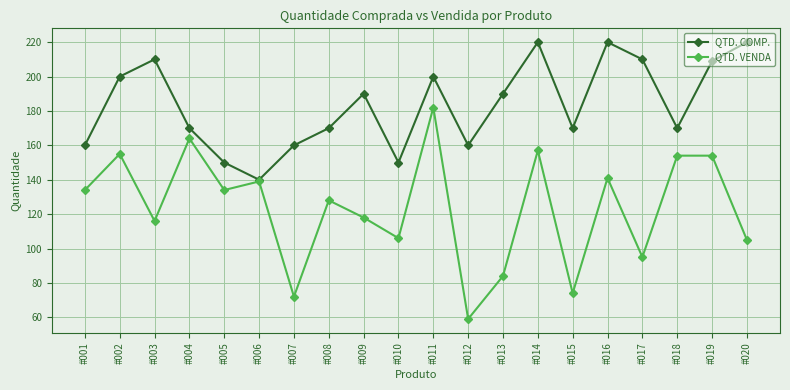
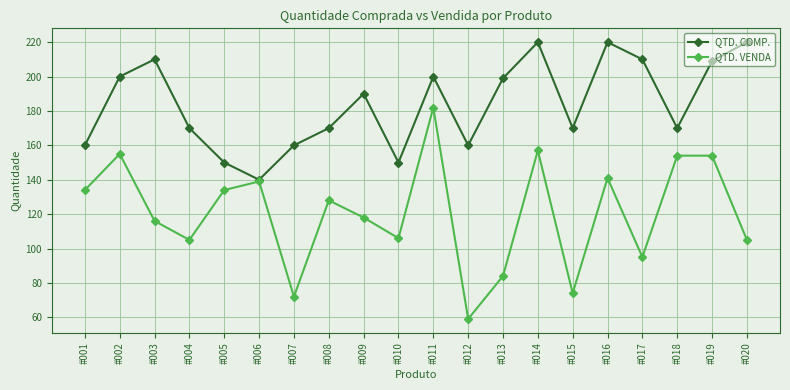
  {
    "QTD. COMP.": {
      "#001": 160,
      "#002": 200,
      "#003": 210,
      "#004": 170,
      "#005": 150,
      "#007": 160,
      "#008": 170,
      "#009": 190,
      "#010": 150,
      "#011": 200,
      "#012": 160,
-     "#013": 190,
+     "#013": 199,
      "#014": 220,
      "#015": 170,
      "#016": 220,
      "#017": 210,
      "#018": 170
    },
    "QTD. VENDA": {
      "#001": 134,
      "#002": 155,
      "#003": 116,
-     "#004": 164,
+     "#004": 105,
      "#005": 134,
      "#007": 72,
      "#008": 128,
      "#009": 118,
      "#010": 106,
      "#011": 182,
      "#012": 59,
      "#013": 84,
      "#014": 157,
      "#015": 74,
      "#016": 141,
      "#017": 95,
      "#018": 154,
      "#019": 154,
      "#020": 105
    }
  }
